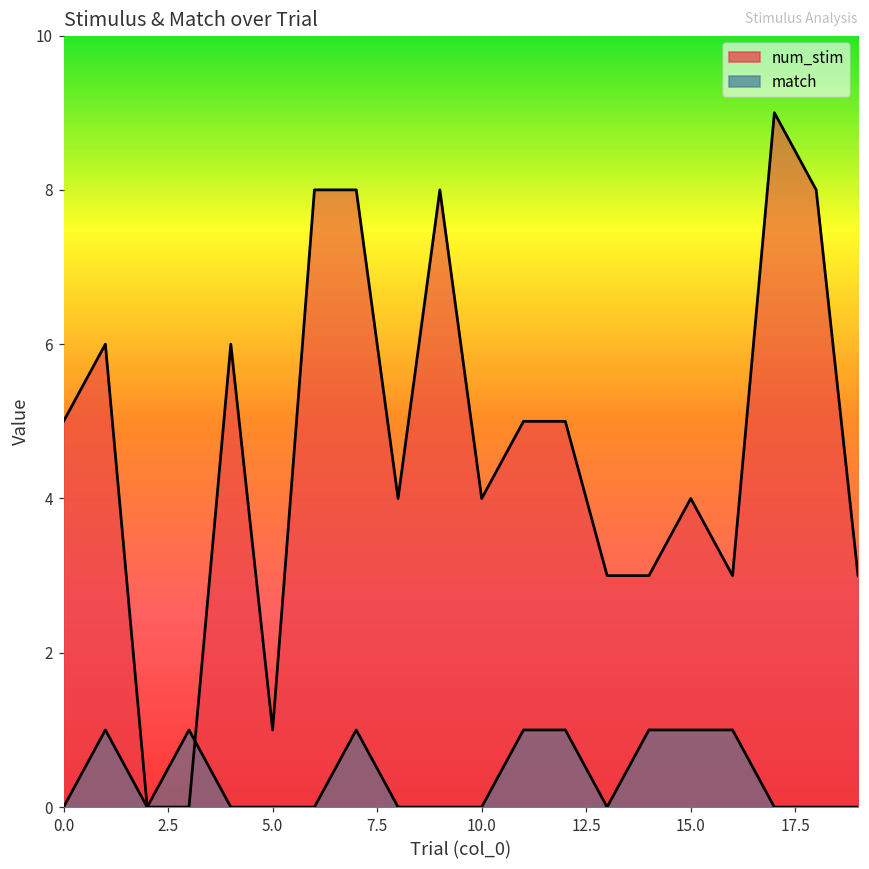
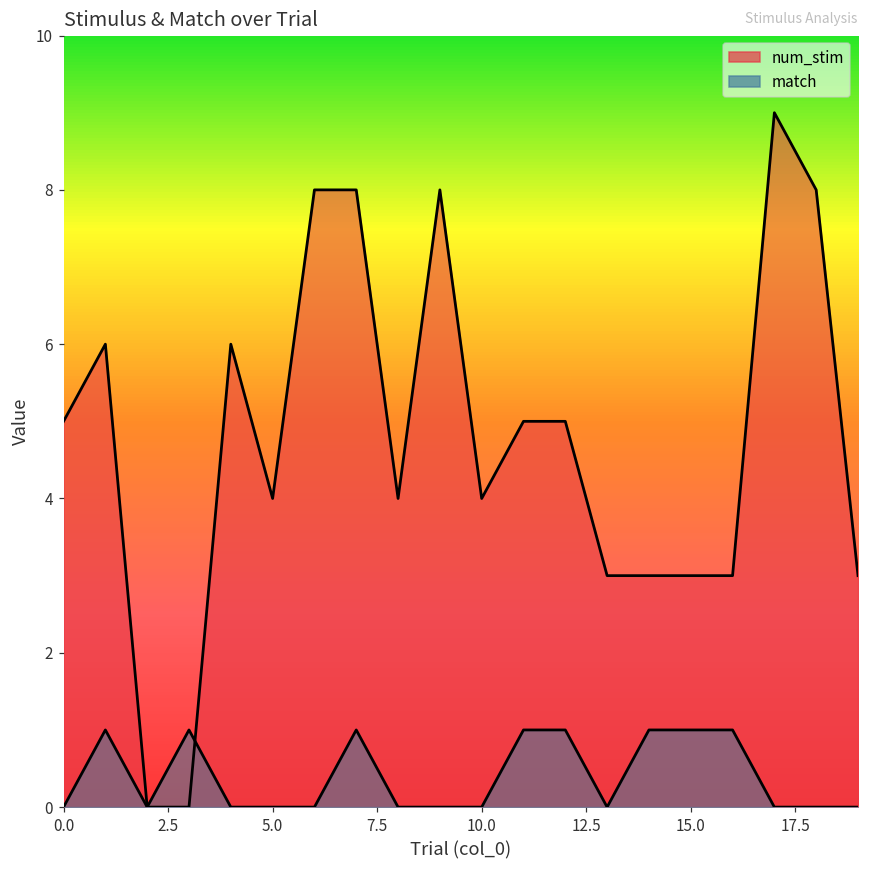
  {
    "num_stim": {
      "0.0": 5,
-     "5.0": 1,
+     "5.0": 4,
      "10.0": 4,
-     "15.0": 4
+     "15.0": 3
    },
    "match": {
      "0.0": 0,
      "5.0": 0,
      "10.0": 0,
      "15.0": 1
    }
  }
